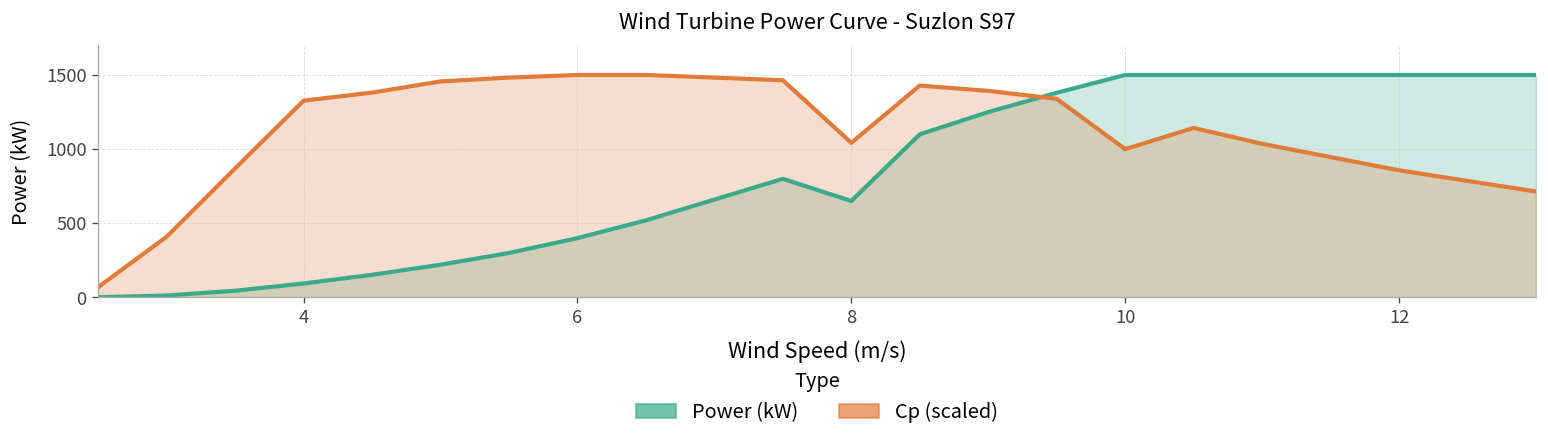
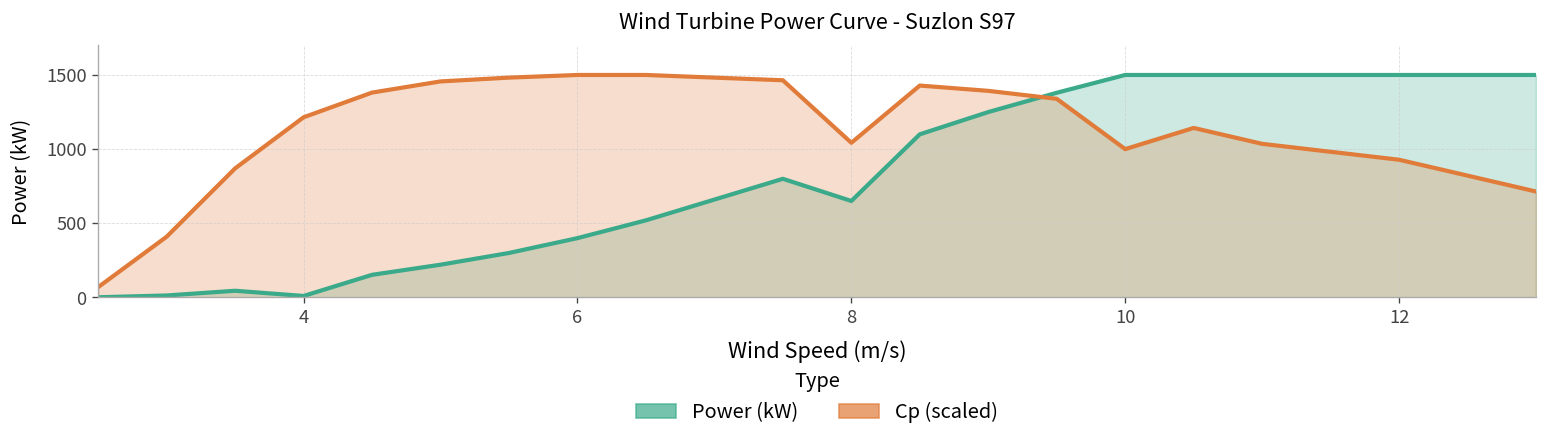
  {
    "Power (kW)": {
-     "4": 90,
+     "4": 10,
      "6": 400,
      "8": 650,
      "10": 1500,
      "12": 1500
    },
    "Cp (scaled)": {
-     "4": 1330,
+     "4": 1210,
      "6": 1500,
      "8": 1040,
      "10": 1000,
-     "12": 860
+     "12": 930
    }
  }
